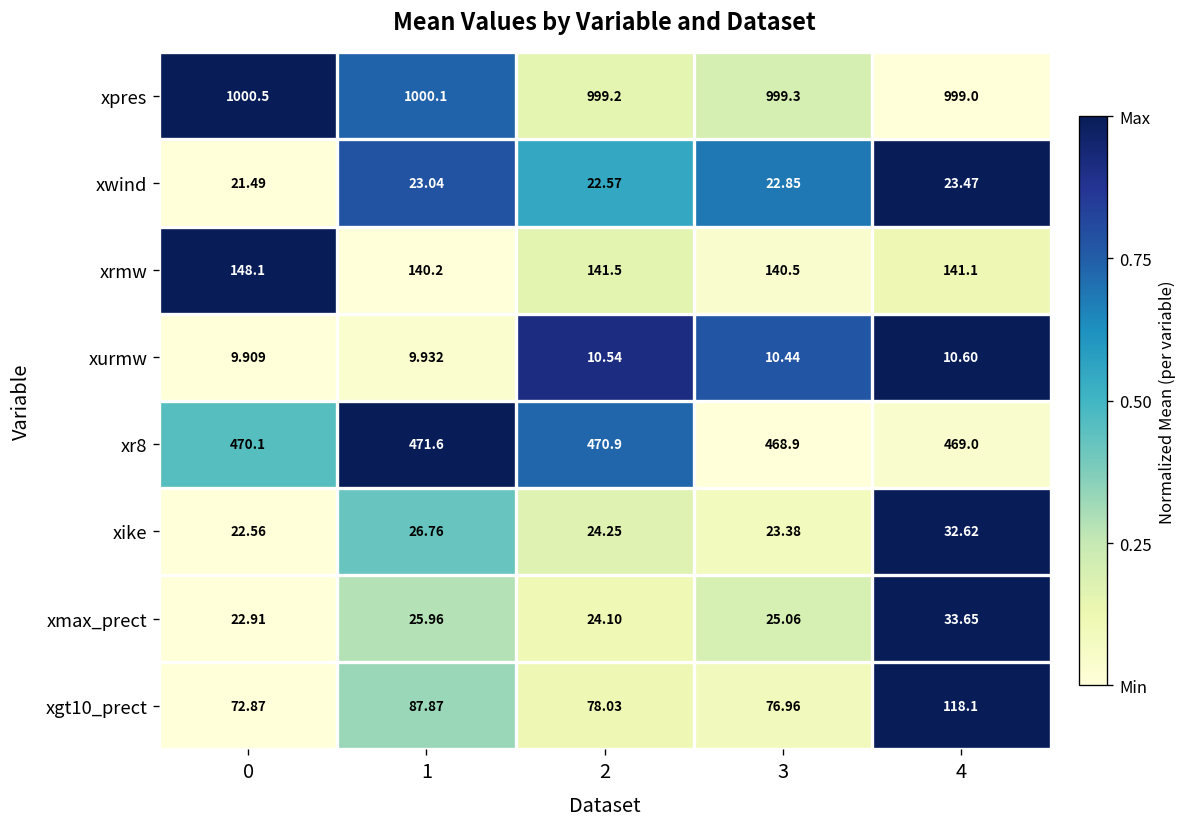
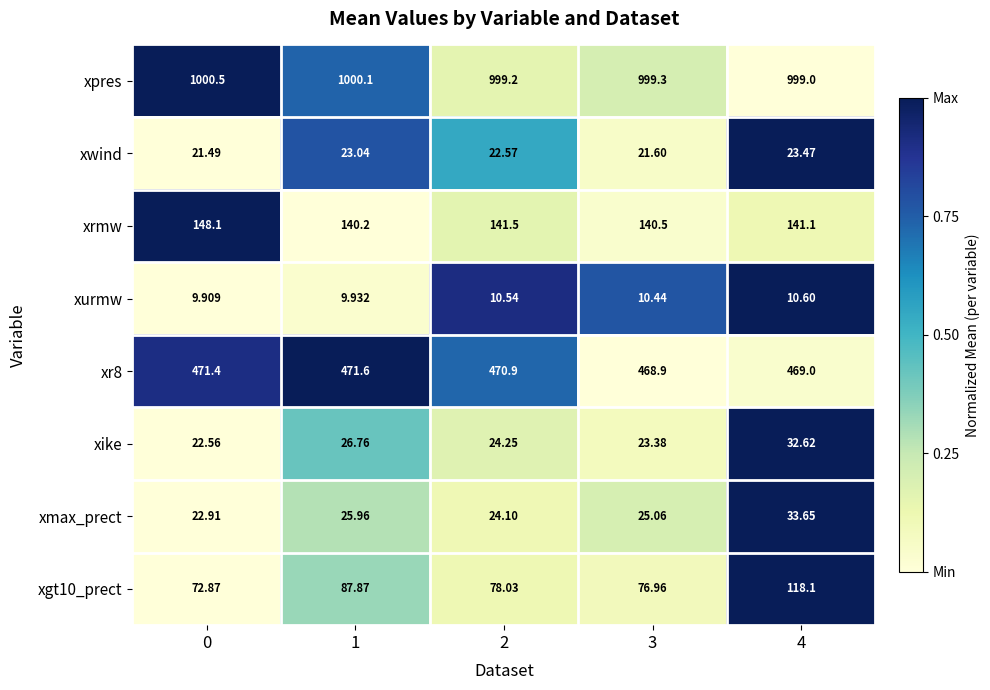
  {
    "xpres": {
      "0": 1000.5,
      "1": 1000.1,
      "2": 999.2,
      "3": 999.3,
      "4": 999.0
    },
    "xwind": {
      "0": 21.49,
      "1": 23.04,
      "2": 22.57,
-     "3": 22.85,
+     "3": 21.60,
      "4": 23.47
    },
    "xrmw": {
      "0": 148.1,
      "1": 140.2,
      "2": 141.5,
      "3": 140.5,
      "4": 141.1
    },
    "xurmw": {
      "0": 9.909,
      "1": 9.932,
      "2": 10.54,
      "3": 10.44,
      "4": 10.60
    },
    "xr8": {
-     "0": 470.1,
+     "0": 471.4,
      "1": 471.6,
      "2": 470.9,
      "3": 468.9,
      "4": 469.0
    },
    "xike": {
      "0": 22.56,
      "1": 26.76,
      "2": 24.25,
      "3": 23.38,
      "4": 32.62
    },
    "xmax_prect": {
      "0": 22.91,
      "1": 25.96,
      "2": 24.10,
      "3": 25.06,
      "4": 33.65
    },
    "xgt10_prect": {
      "0": 72.87,
      "1": 87.87,
      "2": 78.03,
      "3": 76.96,
      "4": 118.1
    }
  }
